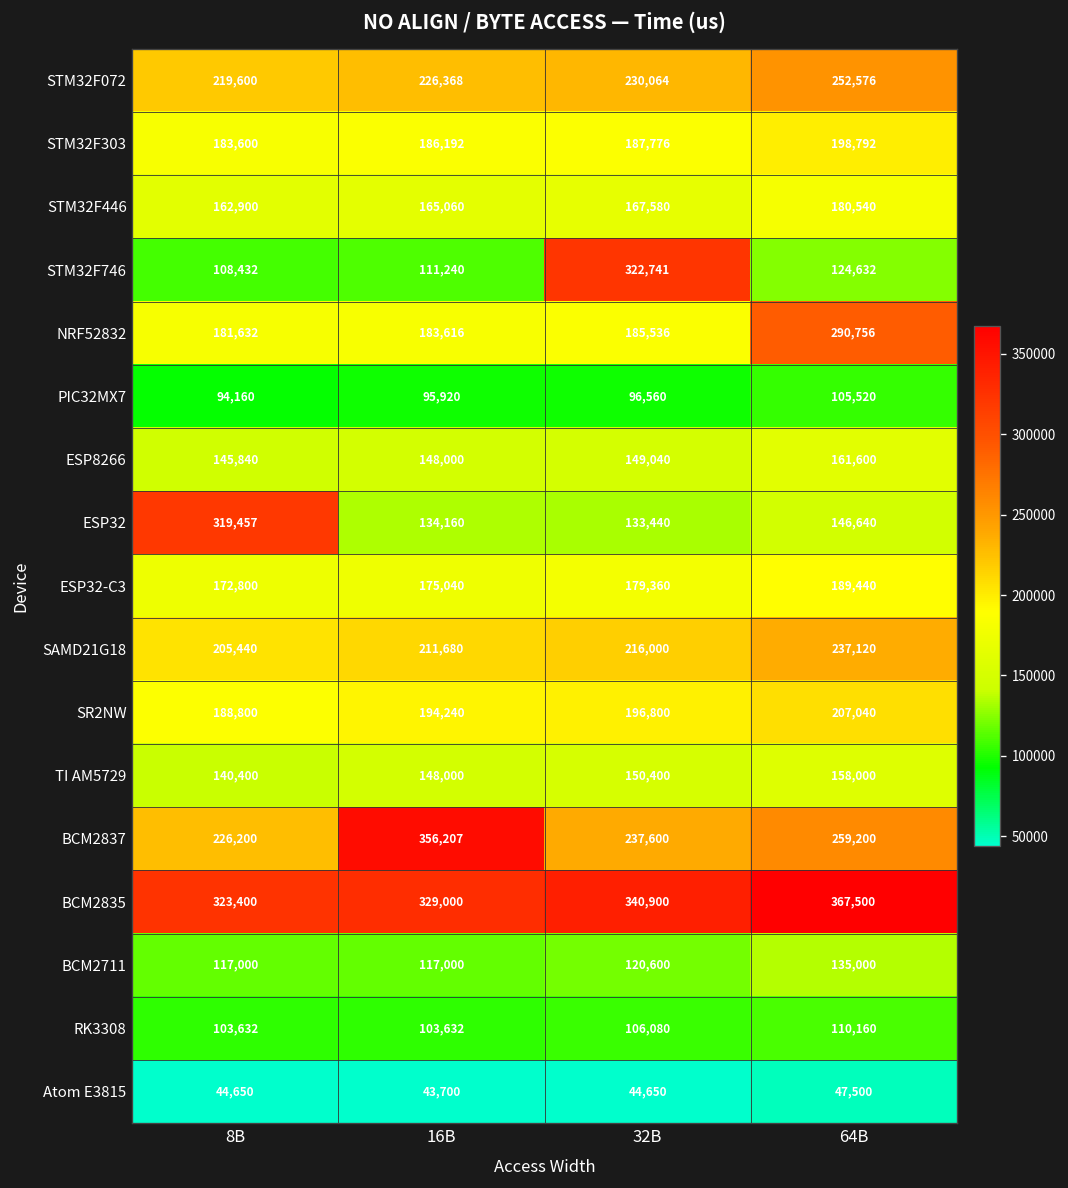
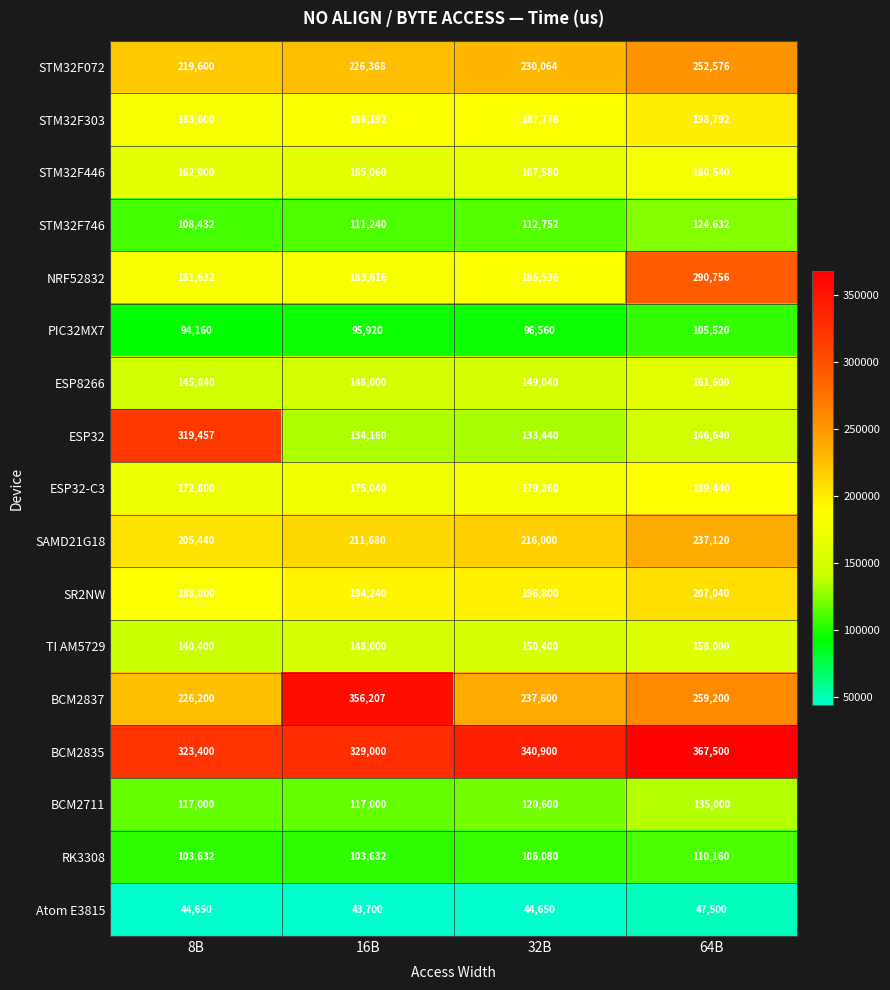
  {
    "STM32F072": {
      "8B": "219,600",
      "16B": "226,368",
      "32B": "230,064",
      "64B": "252,576"
    },
    "STM32F303": {
      "8B": "183,600",
      "16B": "186,192",
      "32B": "187,776",
      "64B": "198,792"
    },
    "STM32F446": {
      "8B": "162,900",
      "16B": "165,060",
      "32B": "167,580",
      "64B": "180,540"
    },
    "STM32F746": {
      "8B": "108,432",
      "16B": "111,240",
-     "32B": "322,741",
+     "32B": "112,752",
      "64B": "124,632"
    },
    "NRF52832": {
      "8B": "181,632",
      "16B": "183,616",
      "32B": "185,536",
      "64B": "290,756"
    },
    "PIC32MX7": {
      "8B": "94,160",
      "16B": "95,920",
      "32B": "96,560",
      "64B": "105,520"
    },
    "ESP8266": {
      "8B": "145,840",
      "16B": "148,000",
      "32B": "149,040",
      "64B": "161,600"
    },
    "ESP32": {
      "8B": "319,457",
      "16B": "134,160",
      "32B": "133,440",
      "64B": "146,640"
    },
    "ESP32-C3": {
      "8B": "172,800",
      "16B": "175,040",
      "32B": "179,360",
      "64B": "189,440"
    },
    "SAMD21G18": {
      "8B": "205,440",
      "16B": "211,680",
      "32B": "216,000",
      "64B": "237,120"
    },
    "SR2NW": {
      "8B": "188,800",
      "16B": "194,240",
      "32B": "196,800",
      "64B": "207,040"
    },
    "TI AM5729": {
      "8B": "140,400",
      "16B": "148,000",
      "32B": "150,400",
      "64B": "158,000"
    },
    "BCM2837": {
      "8B": "226,200",
      "16B": "356,207",
      "32B": "237,600",
      "64B": "259,200"
    },
    "BCM2835": {
      "8B": "323,400",
      "16B": "329,000",
      "32B": "340,900",
      "64B": "367,500"
    },
    "BCM2711": {
      "8B": "117,000",
      "16B": "117,000",
      "32B": "120,600",
      "64B": "135,000"
    },
    "RK3308": {
      "8B": "103,632",
      "16B": "103,632",
      "32B": "106,080",
      "64B": "110,160"
    },
    "Atom E3815": {
      "8B": "44,650",
      "16B": "43,700",
      "32B": "44,650",
      "64B": "47,500"
    }
  }
